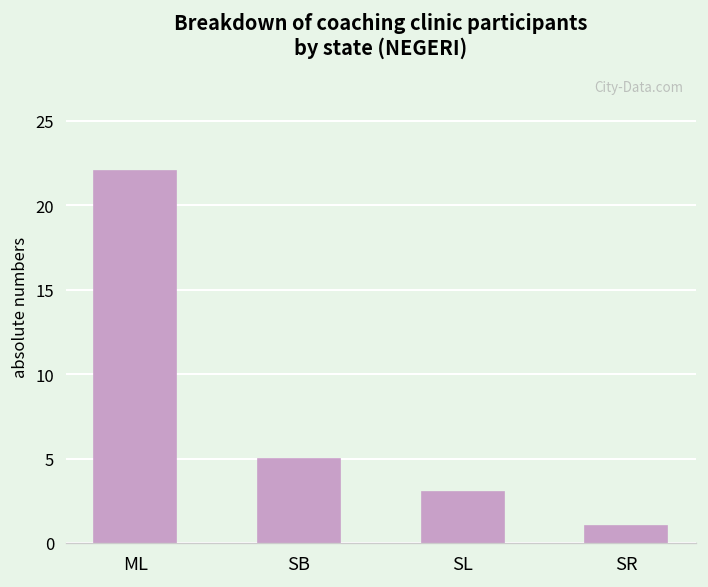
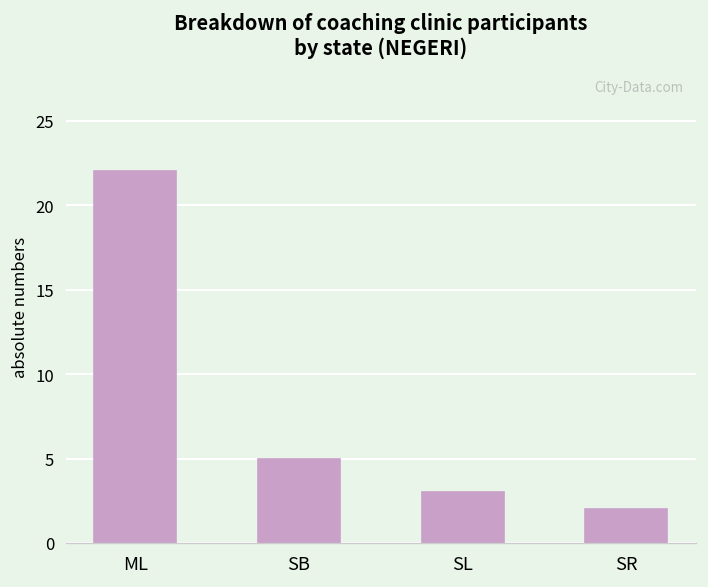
  {
    "ML": 22,
    "SB": 5,
    "SL": 3,
-   "SR": 1
+   "SR": 2
  }
